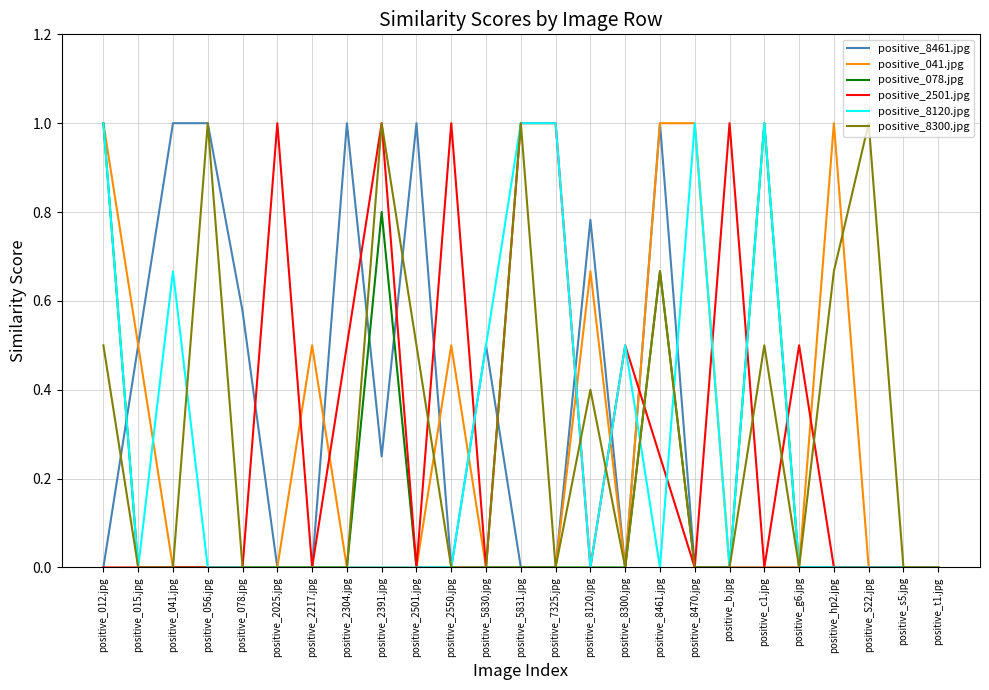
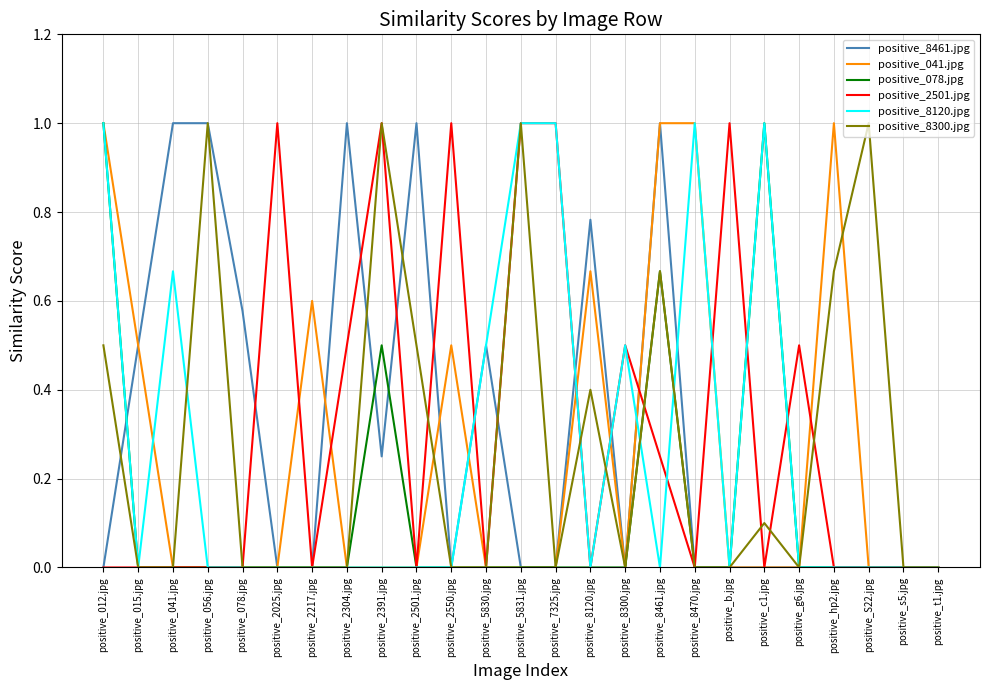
  {
    "positive_8461.jpg": {
      "positive_041.jpg": 1.0,
      "positive_078.jpg": 0.58,
      "positive_2304.jpg": 1.0,
      "positive_2391.jpg": 0.25,
      "positive_2501.jpg": 1.0,
      "positive_8120.jpg": 0.78
    },
    "positive_041.jpg": {
-     "positive_2217.jpg": 0.5,
+     "positive_2217.jpg": 0.6,
      "positive_2550.jpg": 0.5,
      "positive_8120.jpg": 0.67,
      "positive_hp2.jpg": 1.0
    },
    "positive_078.jpg": {
-     "positive_2391.jpg": 0.8
+     "positive_2391.jpg": 0.5
    },
    "positive_2501.jpg": {
      "positive_2025.jpg": 1.0,
      "positive_2304.jpg": 0.5,
      "positive_2550.jpg": 1.0,
      "positive_8461.jpg": 0.25,
      "positive_b.jpg": 1.0,
      "positive_g6.jpg": 0.5
    },
    "positive_8120.jpg": {
      "positive_041.jpg": 0.67,
      "positive_8461.jpg": 0.0
    },
    "positive_8300.jpg": {
      "positive_012.jpg": 0.5,
      "positive_2501.jpg": 0.5,
      "positive_8120.jpg": 0.4,
-     "positive_c1.jpg": 0.5,
+     "positive_c1.jpg": 0.1,
      "positive_hp2.jpg": 0.67
    }
  }
